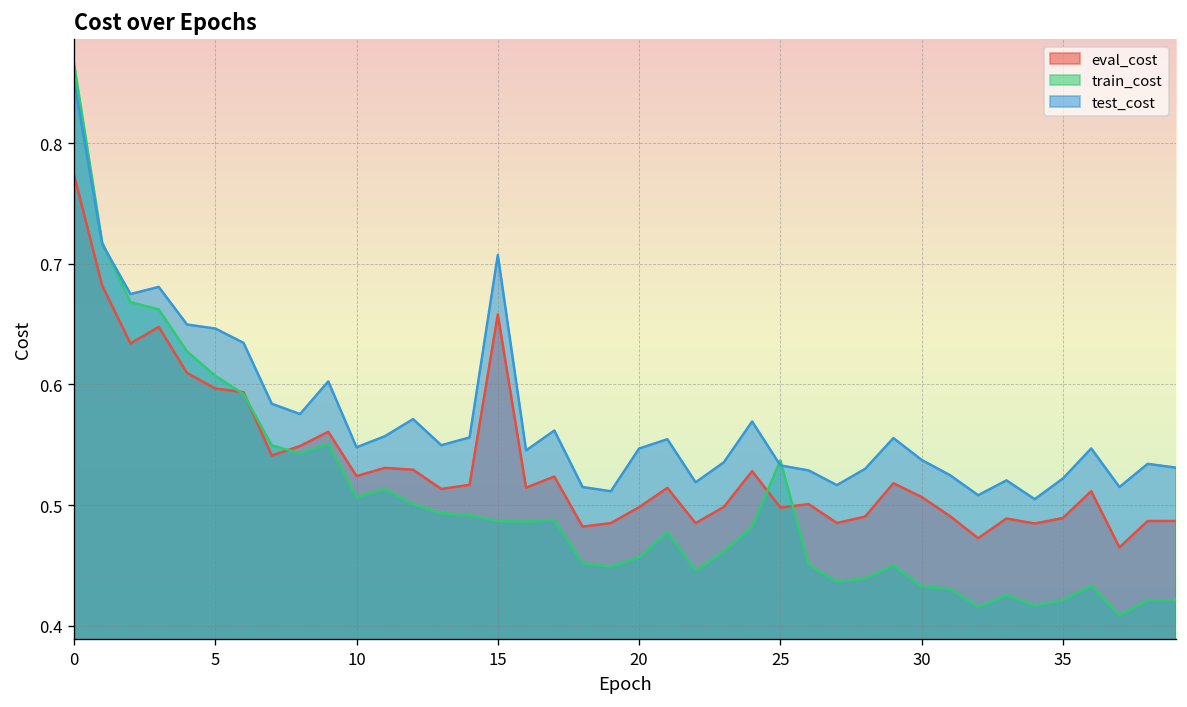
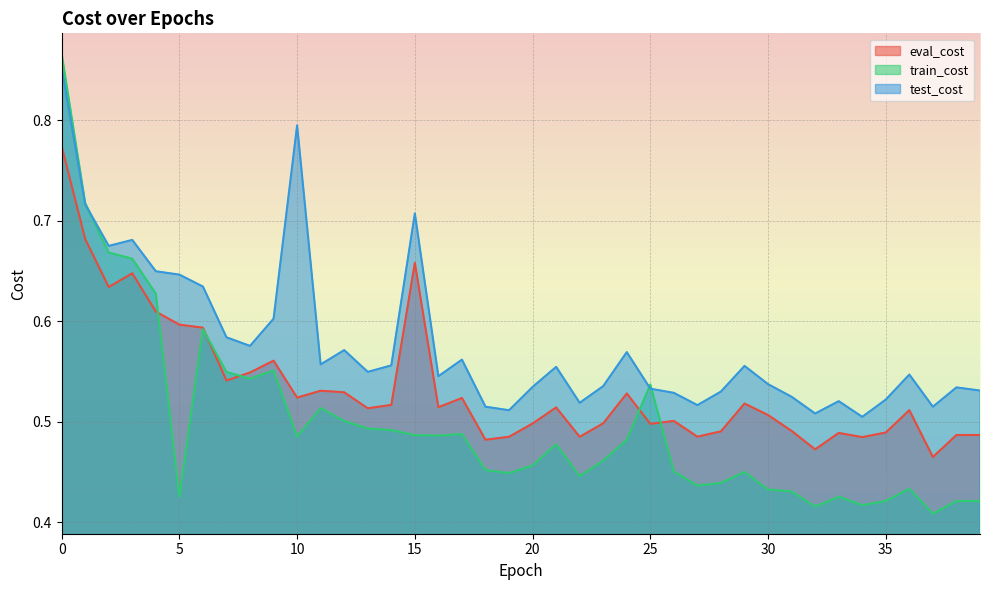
  {
    "eval_cost": {
      "0": 0.774,
      "5": 0.597,
      "10": 0.524,
      "15": 0.658,
      "20": 0.498,
      "25": 0.498,
      "30": 0.507,
      "35": 0.489
    },
    "train_cost": {
      "0": 0.866,
-     "5": 0.607,
-     "10": 0.507,
+     "5": 0.425,
+     "10": 0.485,
      "15": 0.487,
      "20": 0.457,
      "25": 0.537,
      "30": 0.433,
      "35": 0.421
    },
    "test_cost": {
      "0": 0.852,
      "5": 0.646,
-     "10": 0.548,
+     "10": 0.795,
      "15": 0.707,
-     "20": 0.547,
+     "20": 0.535,
      "25": 0.533,
      "30": 0.537,
      "35": 0.522
    }
  }
